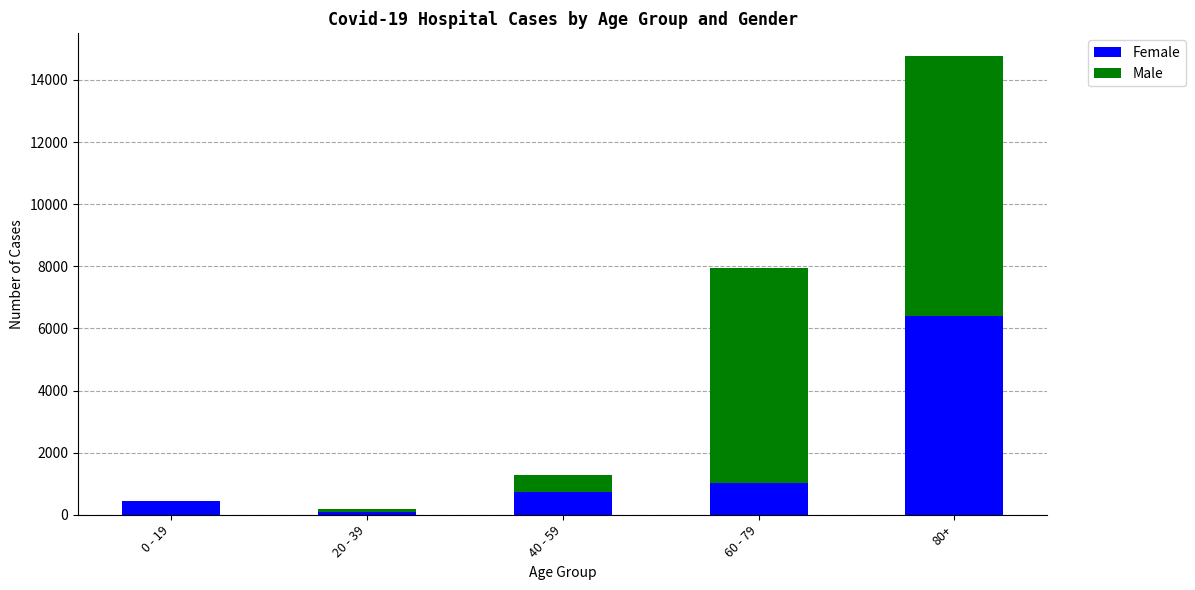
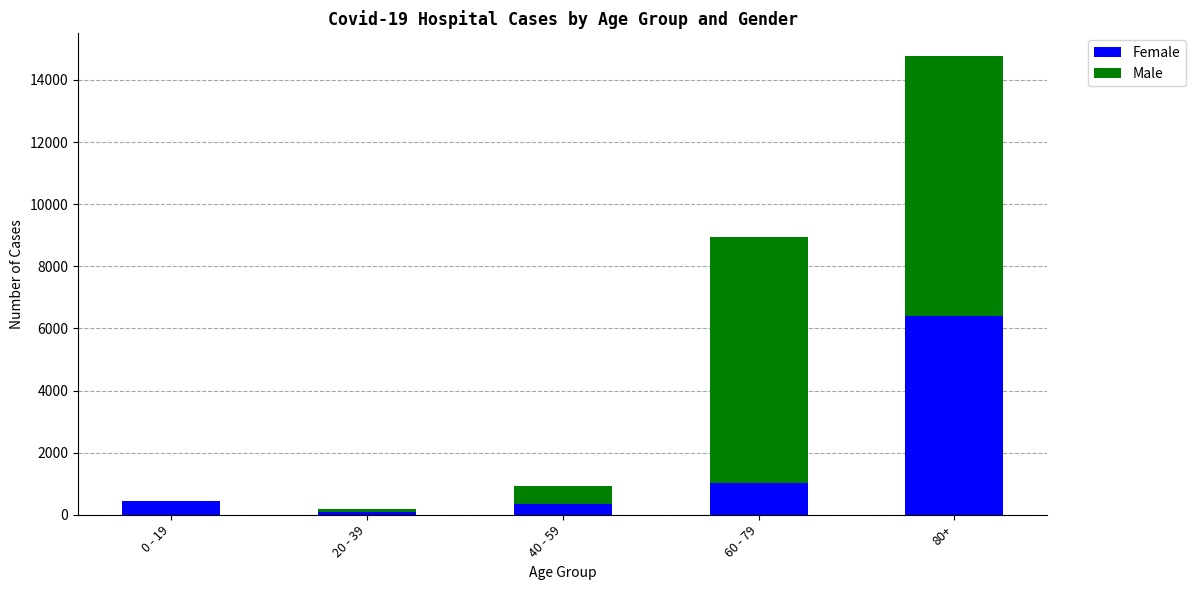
  {
    "Female": {
      "0 - 19": 400,
      "20 - 39": 100,
-     "40 - 59": 700,
+     "40 - 59": 400,
      "60 - 79": 1000,
      "80+": 6400
    },
    "Male": {
      "20 - 39": 100,
      "40 - 59": 600,
-     "60 - 79": 6900,
+     "60 - 79": 7900,
      "80+": 8400
    }
  }
